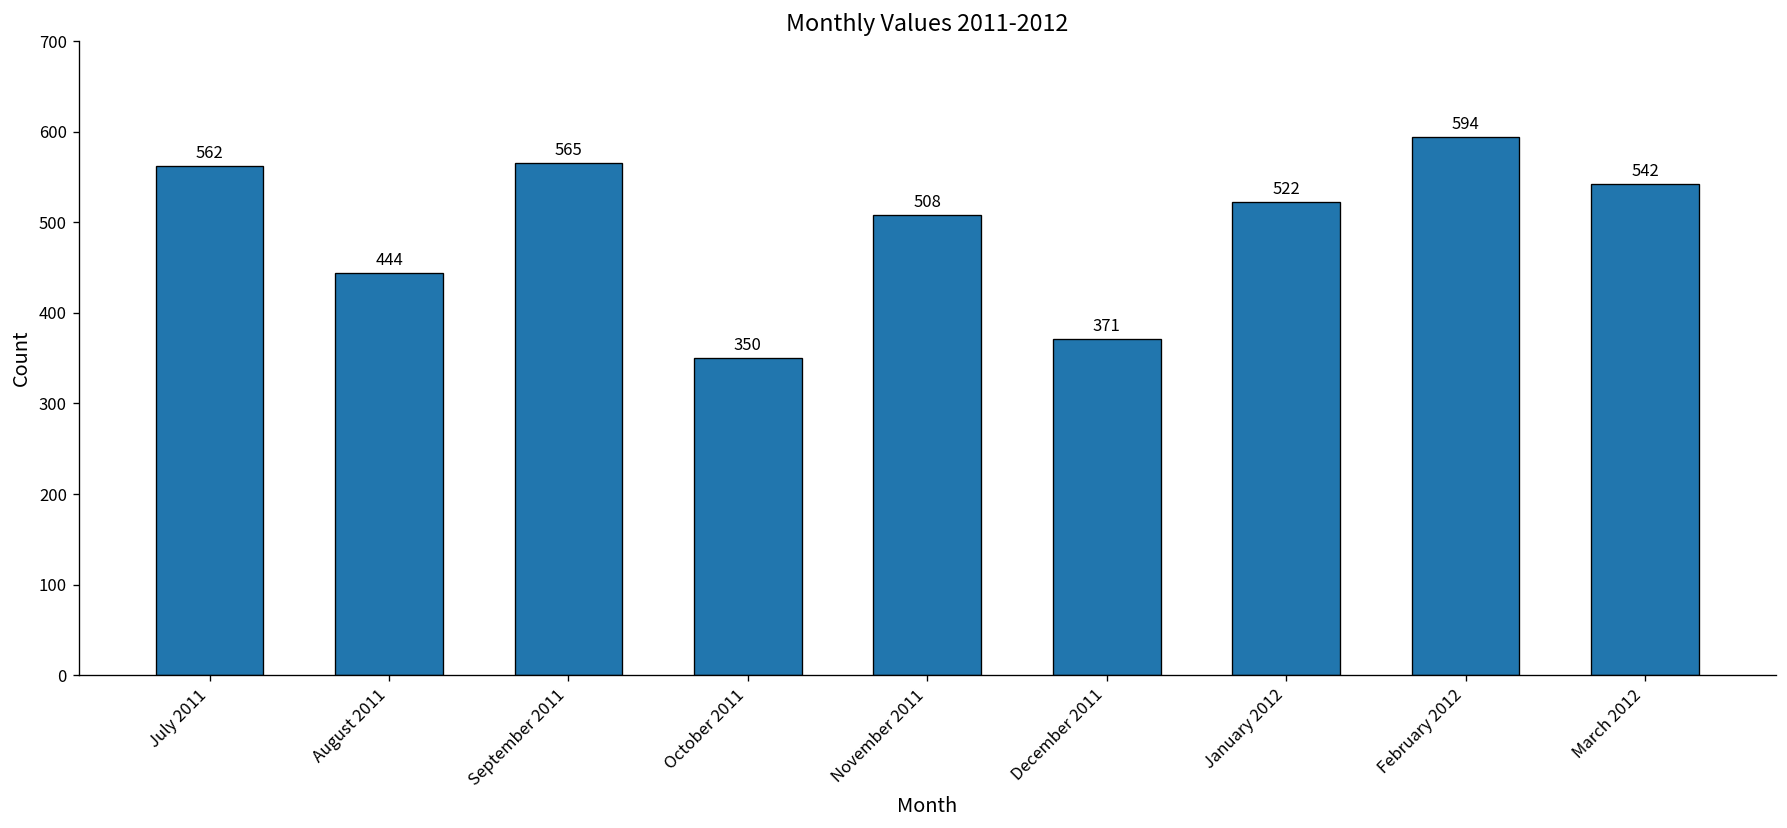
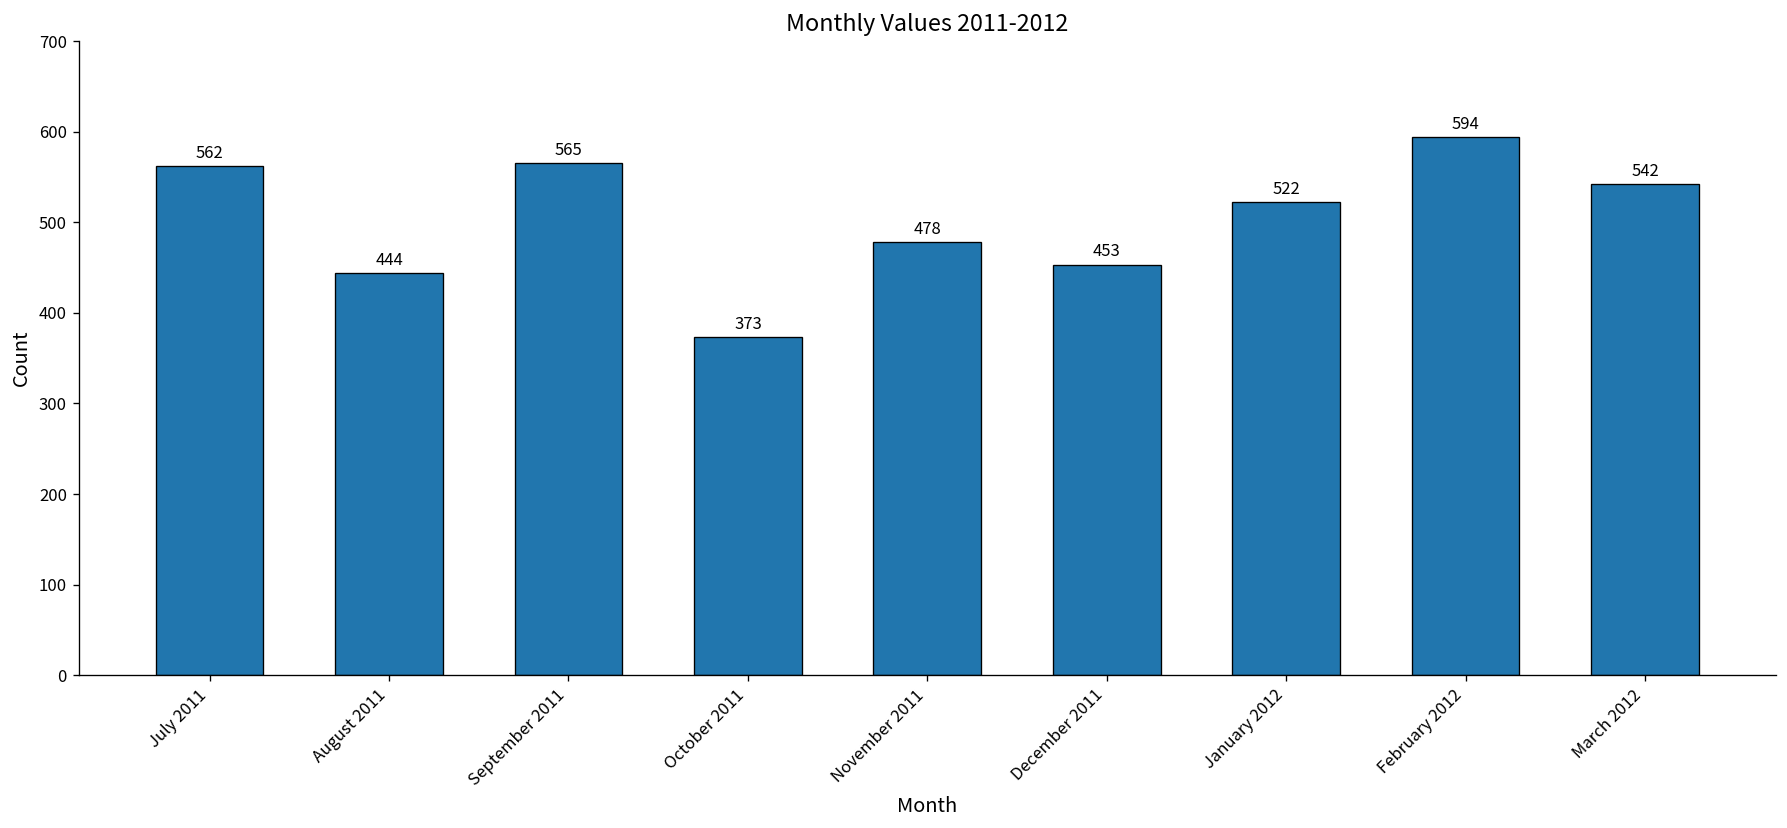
  {
    "July 2011": 562,
    "August 2011": 444,
    "September 2011": 565,
-   "October 2011": 350,
-   "November 2011": 508,
-   "December 2011": 371,
+   "October 2011": 373,
+   "November 2011": 478,
+   "December 2011": 453,
    "January 2012": 522,
    "February 2012": 594,
    "March 2012": 542
  }
